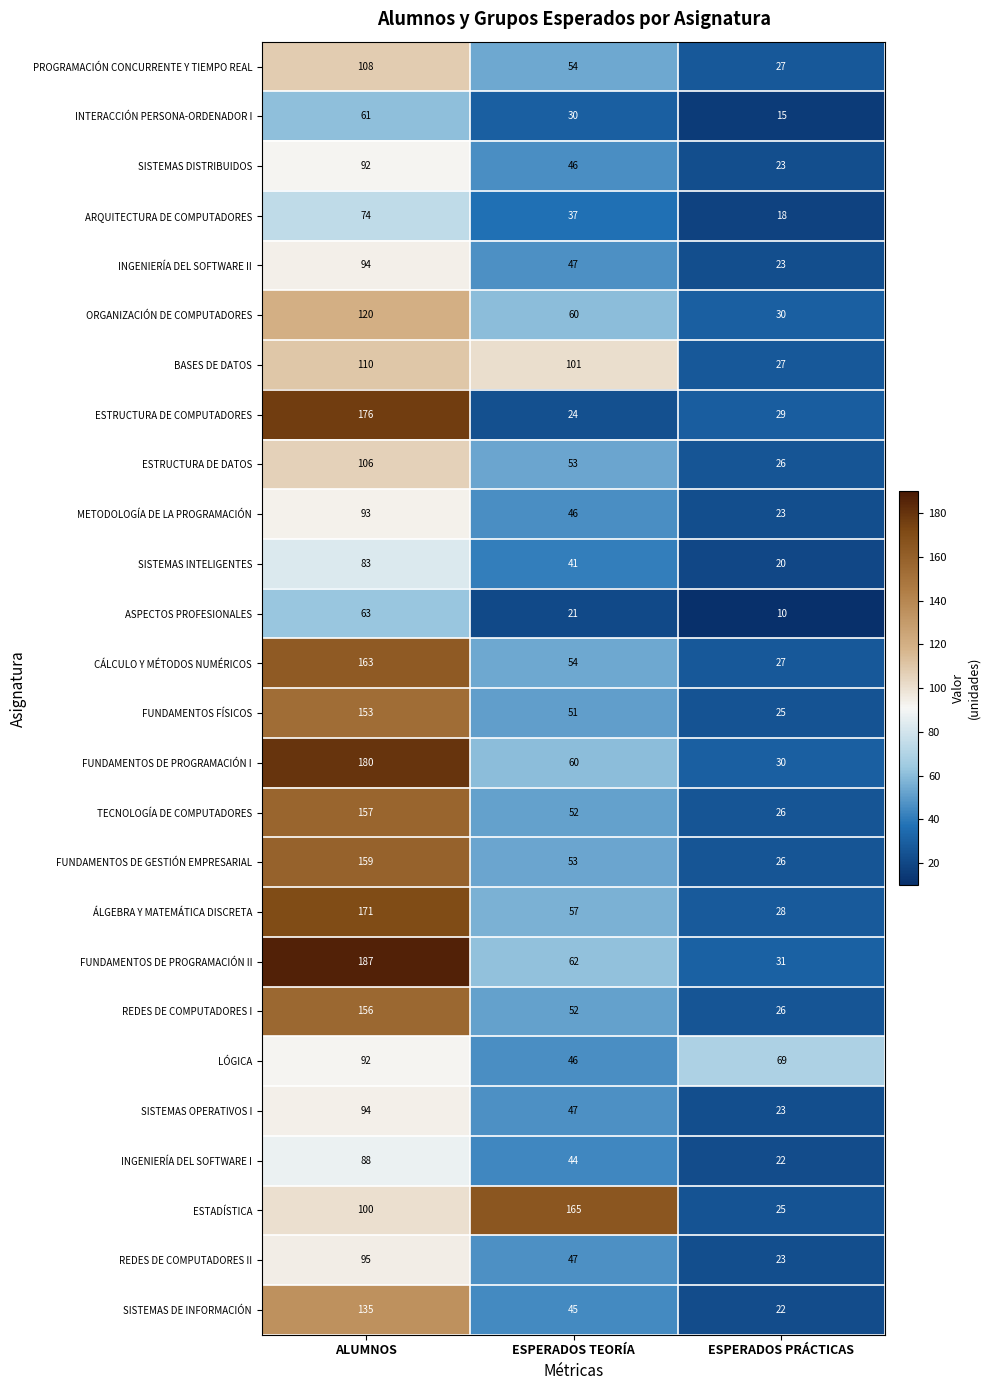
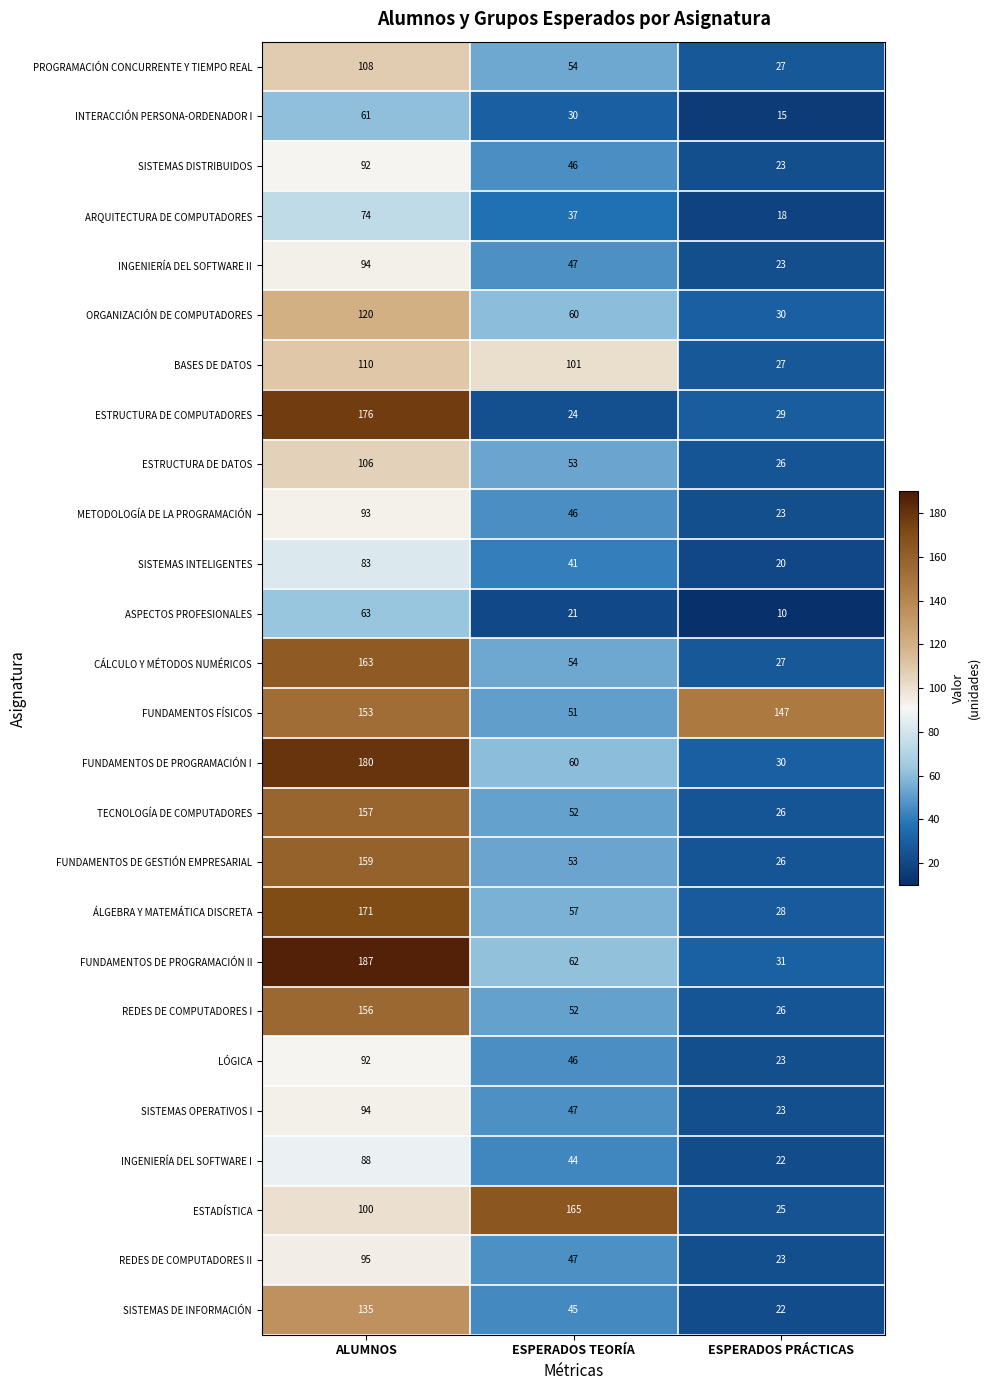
  {
    "PROGRAMACIÓN CONCURRENTE Y TIEMPO REAL": {
      "ALUMNOS": 108,
      "ESPERADOS TEORÍA": 54,
      "ESPERADOS PRÁCTICAS": 27
    },
    "INTERACCIÓN PERSONA-ORDENADOR I": {
      "ALUMNOS": 61,
      "ESPERADOS TEORÍA": 30,
      "ESPERADOS PRÁCTICAS": 15
    },
    "SISTEMAS DISTRIBUIDOS": {
      "ALUMNOS": 92,
      "ESPERADOS TEORÍA": 46,
      "ESPERADOS PRÁCTICAS": 23
    },
    "ARQUITECTURA DE COMPUTADORES": {
      "ALUMNOS": 74,
      "ESPERADOS TEORÍA": 37,
      "ESPERADOS PRÁCTICAS": 18
    },
    "INGENIERÍA DEL SOFTWARE II": {
      "ALUMNOS": 94,
      "ESPERADOS TEORÍA": 47,
      "ESPERADOS PRÁCTICAS": 23
    },
    "ORGANIZACIÓN DE COMPUTADORES": {
      "ALUMNOS": 120,
      "ESPERADOS TEORÍA": 60,
      "ESPERADOS PRÁCTICAS": 30
    },
    "BASES DE DATOS": {
      "ALUMNOS": 110,
      "ESPERADOS TEORÍA": 101,
      "ESPERADOS PRÁCTICAS": 27
    },
    "ESTRUCTURA DE COMPUTADORES": {
      "ALUMNOS": 176,
      "ESPERADOS TEORÍA": 24,
      "ESPERADOS PRÁCTICAS": 29
    },
    "ESTRUCTURA DE DATOS": {
      "ALUMNOS": 106,
      "ESPERADOS TEORÍA": 53,
      "ESPERADOS PRÁCTICAS": 26
    },
    "METODOLOGÍA DE LA PROGRAMACIÓN": {
      "ALUMNOS": 93,
      "ESPERADOS TEORÍA": 46,
      "ESPERADOS PRÁCTICAS": 23
    },
    "SISTEMAS INTELIGENTES": {
      "ALUMNOS": 83,
      "ESPERADOS TEORÍA": 41,
      "ESPERADOS PRÁCTICAS": 20
    },
    "ASPECTOS PROFESIONALES": {
      "ALUMNOS": 63,
      "ESPERADOS TEORÍA": 21,
      "ESPERADOS PRÁCTICAS": 10
    },
    "CÁLCULO Y MÉTODOS NUMÉRICOS": {
      "ALUMNOS": 163,
      "ESPERADOS TEORÍA": 54,
      "ESPERADOS PRÁCTICAS": 27
    },
    "FUNDAMENTOS FÍSICOS": {
      "ALUMNOS": 153,
      "ESPERADOS TEORÍA": 51,
-     "ESPERADOS PRÁCTICAS": 25
+     "ESPERADOS PRÁCTICAS": 147
    },
    "FUNDAMENTOS DE PROGRAMACIÓN I": {
      "ALUMNOS": 180,
      "ESPERADOS TEORÍA": 60,
      "ESPERADOS PRÁCTICAS": 30
    },
    "TECNOLOGÍA DE COMPUTADORES": {
      "ALUMNOS": 157,
      "ESPERADOS TEORÍA": 52,
      "ESPERADOS PRÁCTICAS": 26
    },
    "FUNDAMENTOS DE GESTIÓN EMPRESARIAL": {
      "ALUMNOS": 159,
      "ESPERADOS TEORÍA": 53,
      "ESPERADOS PRÁCTICAS": 26
    },
    "ÁLGEBRA Y MATEMÁTICA DISCRETA": {
      "ALUMNOS": 171,
      "ESPERADOS TEORÍA": 57,
      "ESPERADOS PRÁCTICAS": 28
    },
    "FUNDAMENTOS DE PROGRAMACIÓN II": {
      "ALUMNOS": 187,
      "ESPERADOS TEORÍA": 62,
      "ESPERADOS PRÁCTICAS": 31
    },
    "REDES DE COMPUTADORES I": {
      "ALUMNOS": 156,
      "ESPERADOS TEORÍA": 52,
      "ESPERADOS PRÁCTICAS": 26
    },
    "LÓGICA": {
      "ALUMNOS": 92,
      "ESPERADOS TEORÍA": 46,
-     "ESPERADOS PRÁCTICAS": 69
+     "ESPERADOS PRÁCTICAS": 23
    },
    "SISTEMAS OPERATIVOS I": {
      "ALUMNOS": 94,
      "ESPERADOS TEORÍA": 47,
      "ESPERADOS PRÁCTICAS": 23
    },
    "INGENIERÍA DEL SOFTWARE I": {
      "ALUMNOS": 88,
      "ESPERADOS TEORÍA": 44,
      "ESPERADOS PRÁCTICAS": 22
    },
    "ESTADÍSTICA": {
      "ALUMNOS": 100,
      "ESPERADOS TEORÍA": 165,
      "ESPERADOS PRÁCTICAS": 25
    },
    "REDES DE COMPUTADORES II": {
      "ALUMNOS": 95,
      "ESPERADOS TEORÍA": 47,
      "ESPERADOS PRÁCTICAS": 23
    },
    "SISTEMAS DE INFORMACIÓN": {
      "ALUMNOS": 135,
      "ESPERADOS TEORÍA": 45,
      "ESPERADOS PRÁCTICAS": 22
    }
  }
